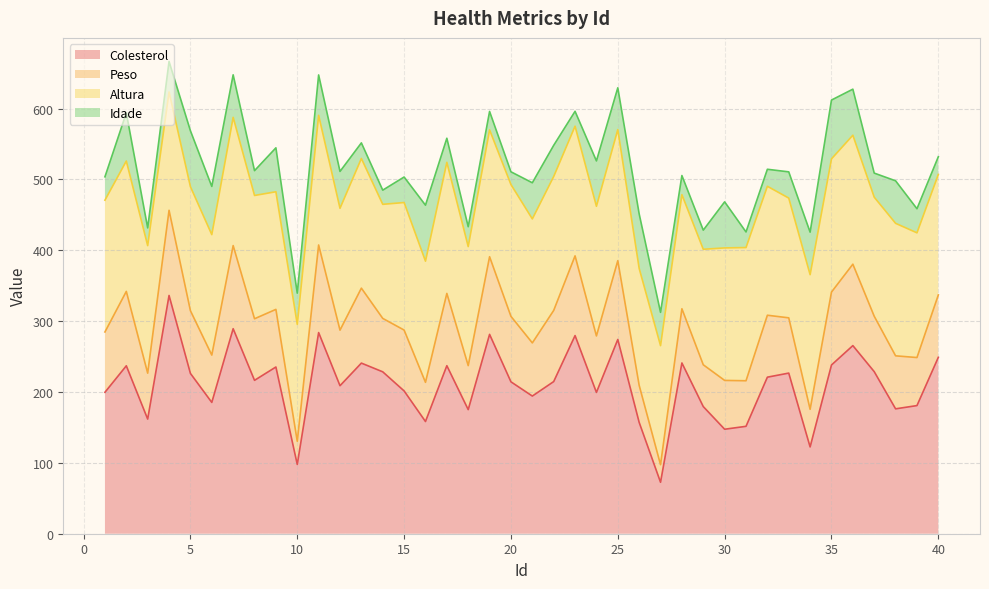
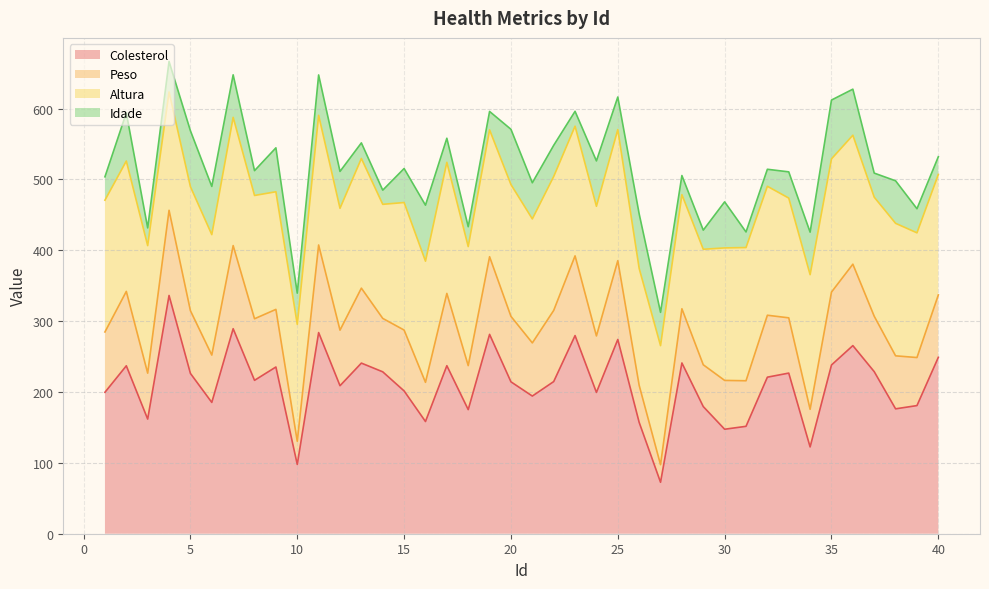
  {
    "Idade": {
      "5": 80,
      "10": 40,
-     "15": 40,
-     "20": 20,
-     "25": 60,
+     "15": 50,
+     "20": 80,
+     "25": 50,
      "30": 70,
      "35": 80,
      "40": 30
    }
  }
